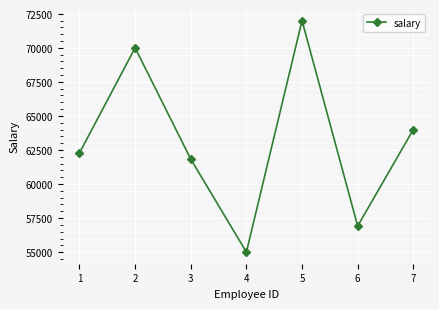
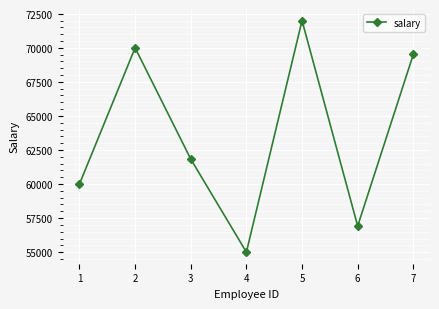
  {
-   "1": 62300,
+   "1": 60000,
    "2": 70000,
    "3": 61800,
    "4": 55000,
    "5": 72000,
    "6": 56900,
-   "7": 64000
+   "7": 69500
  }
